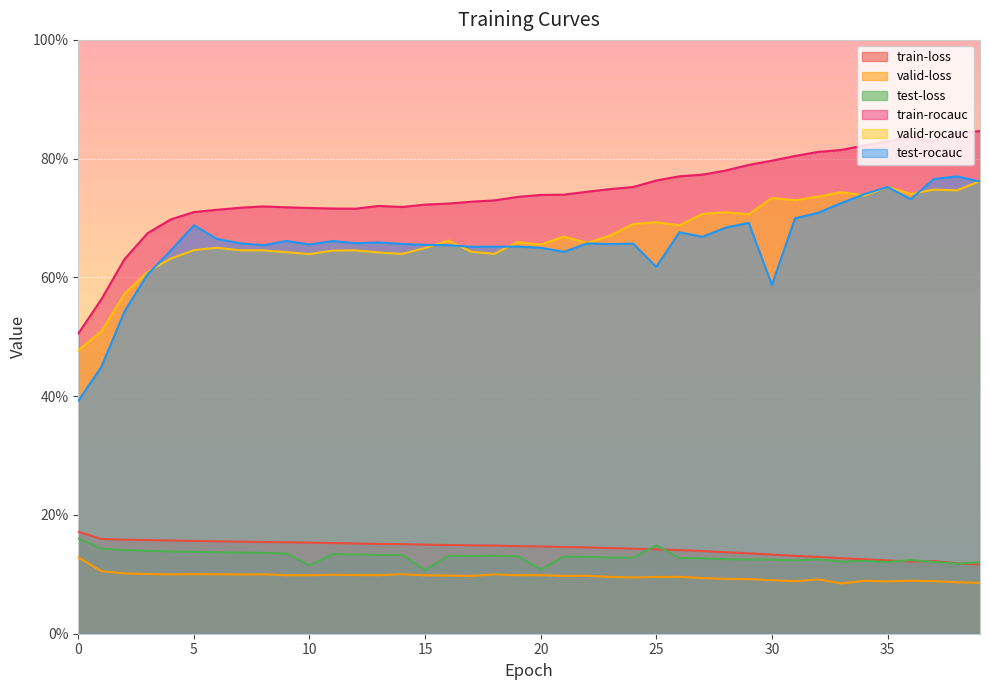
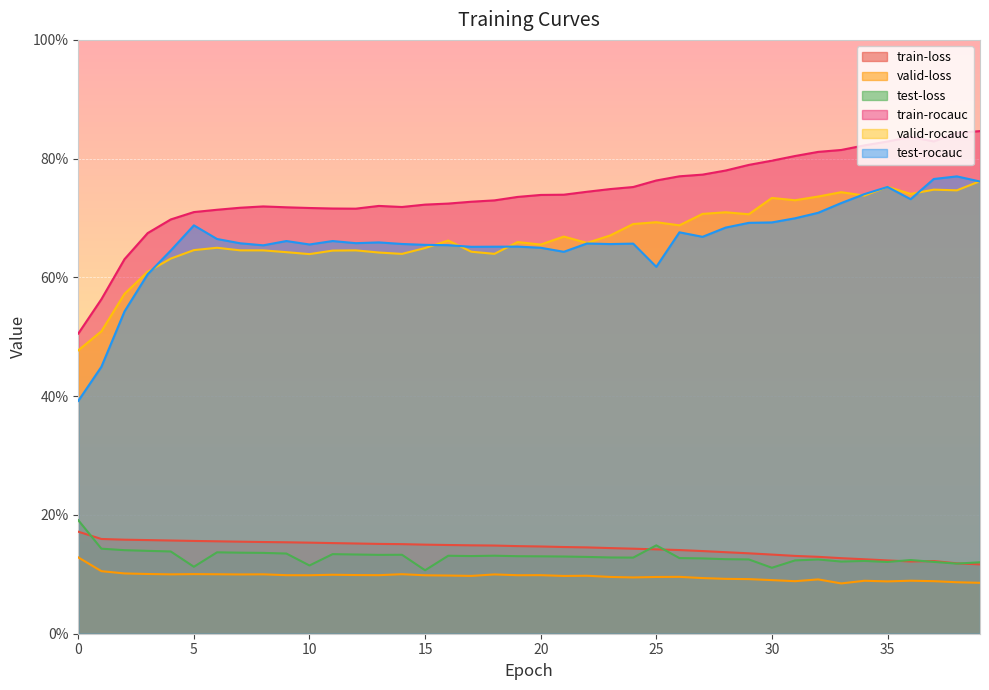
  {
    "test-loss": {
-     "0": "16%",
-     "5": "14%",
+     "0": "19%",
+     "5": "11%",
      "10": "11%",
      "15": "11%",
-     "20": "11%",
+     "20": "13%",
      "25": "15%",
-     "30": "12%"
+     "30": "11%"
    },
    "test-rocauc": {
      "0": "39%",
      "5": "69%",
      "10": "66%",
      "15": "65%",
      "20": "65%",
      "25": "62%",
-     "30": "59%"
+     "30": "69%"
    }
  }
